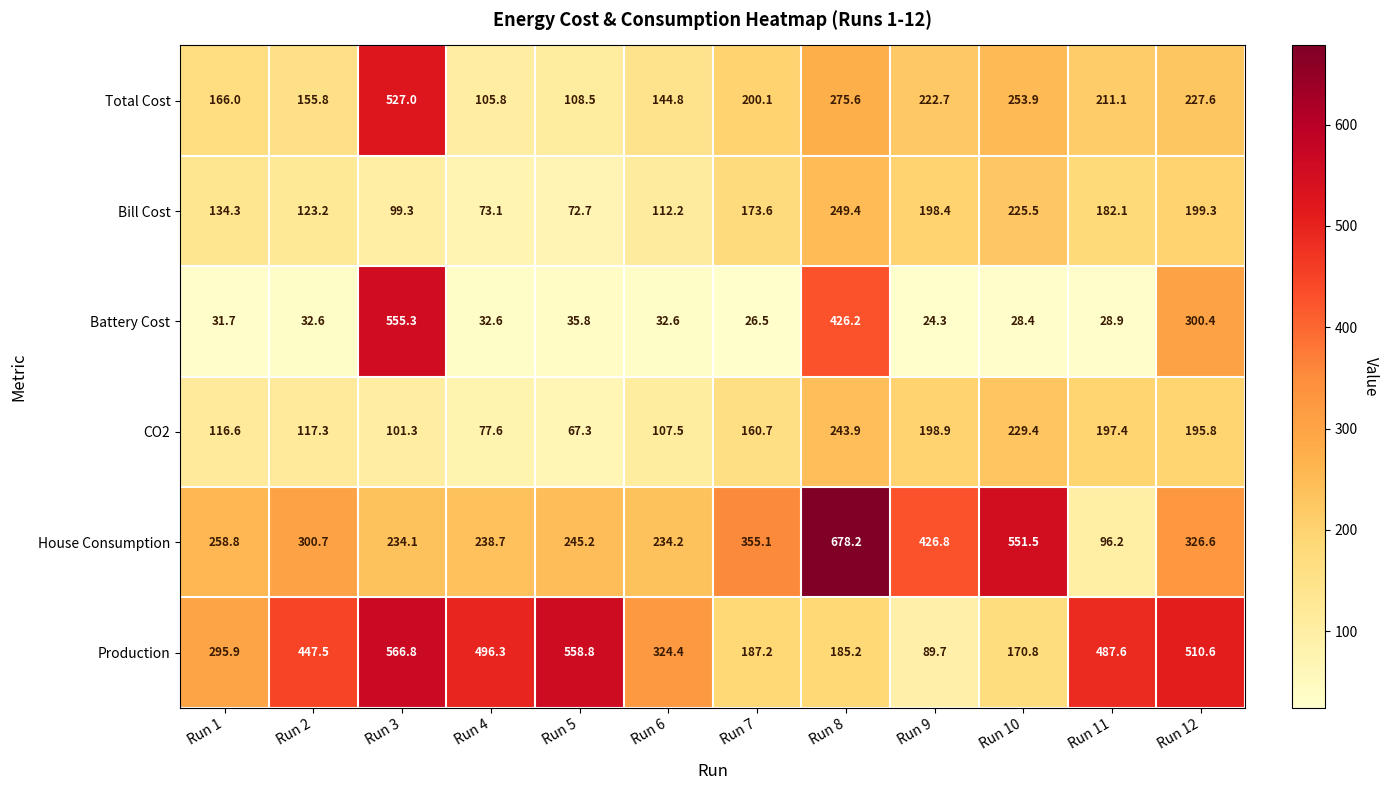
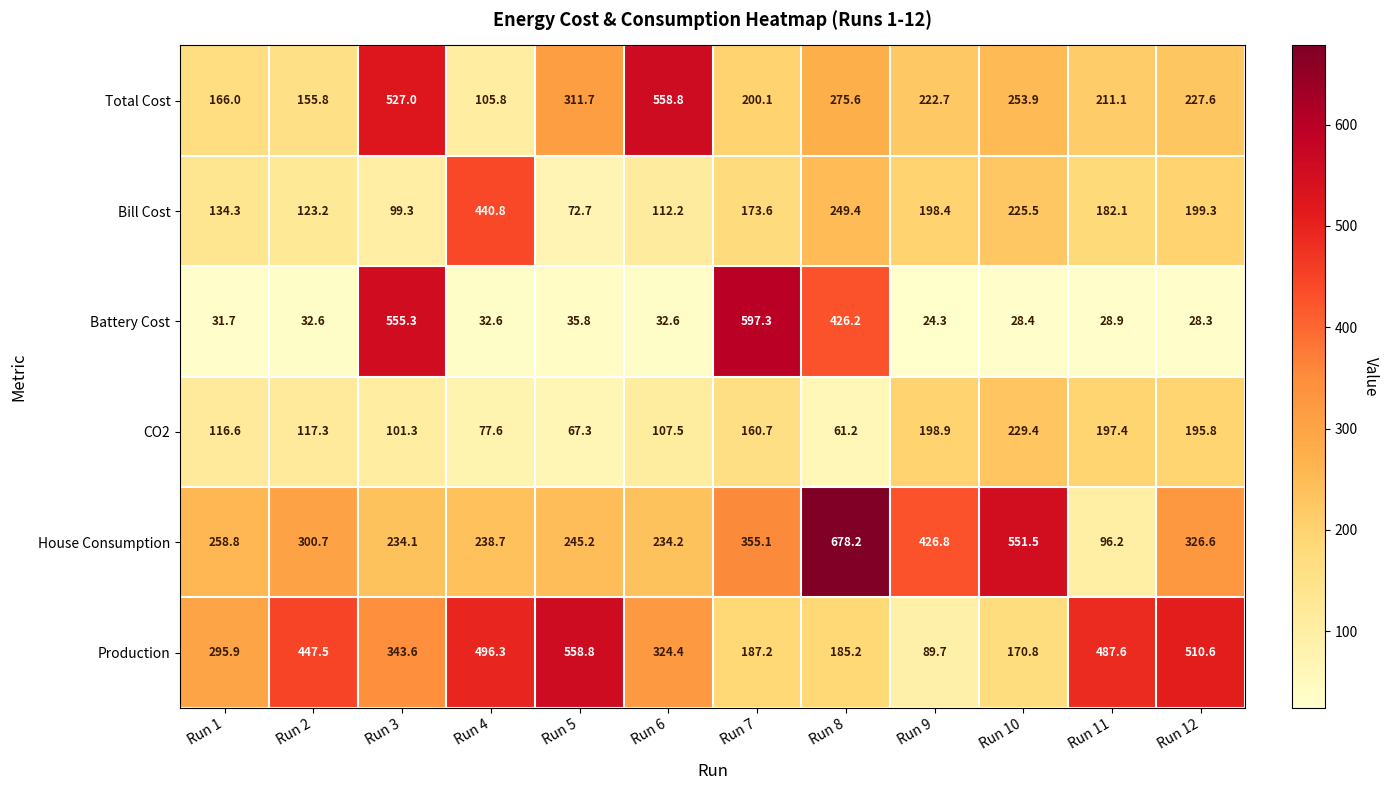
  {
    "Total Cost": {
      "Run 1": 166.0,
      "Run 2": 155.8,
      "Run 3": 527.0,
      "Run 4": 105.8,
-     "Run 5": 108.5,
-     "Run 6": 144.8,
+     "Run 5": 311.7,
+     "Run 6": 558.8,
      "Run 7": 200.1,
      "Run 8": 275.6,
      "Run 9": 222.7,
      "Run 10": 253.9,
      "Run 11": 211.1,
      "Run 12": 227.6
    },
    "Bill Cost": {
      "Run 1": 134.3,
      "Run 2": 123.2,
      "Run 3": 99.3,
-     "Run 4": 73.1,
+     "Run 4": 440.8,
      "Run 5": 72.7,
      "Run 6": 112.2,
      "Run 7": 173.6,
      "Run 8": 249.4,
      "Run 9": 198.4,
      "Run 10": 225.5,
      "Run 11": 182.1,
      "Run 12": 199.3
    },
    "Battery Cost": {
      "Run 1": 31.7,
      "Run 2": 32.6,
      "Run 3": 555.3,
      "Run 4": 32.6,
      "Run 5": 35.8,
      "Run 6": 32.6,
-     "Run 7": 26.5,
+     "Run 7": 597.3,
      "Run 8": 426.2,
      "Run 9": 24.3,
      "Run 10": 28.4,
      "Run 11": 28.9,
-     "Run 12": 300.4
+     "Run 12": 28.3
    },
    "CO2": {
      "Run 1": 116.6,
      "Run 2": 117.3,
      "Run 3": 101.3,
      "Run 4": 77.6,
      "Run 5": 67.3,
      "Run 6": 107.5,
      "Run 7": 160.7,
-     "Run 8": 243.9,
+     "Run 8": 61.2,
      "Run 9": 198.9,
      "Run 10": 229.4,
      "Run 11": 197.4,
      "Run 12": 195.8
    },
    "House Consumption": {
      "Run 1": 258.8,
      "Run 2": 300.7,
      "Run 3": 234.1,
      "Run 4": 238.7,
      "Run 5": 245.2,
      "Run 6": 234.2,
      "Run 7": 355.1,
      "Run 8": 678.2,
      "Run 9": 426.8,
      "Run 10": 551.5,
      "Run 11": 96.2,
      "Run 12": 326.6
    },
    "Production": {
      "Run 1": 295.9,
      "Run 2": 447.5,
-     "Run 3": 566.8,
+     "Run 3": 343.6,
      "Run 4": 496.3,
      "Run 5": 558.8,
      "Run 6": 324.4,
      "Run 7": 187.2,
      "Run 8": 185.2,
      "Run 9": 89.7,
      "Run 10": 170.8,
      "Run 11": 487.6,
      "Run 12": 510.6
    }
  }
